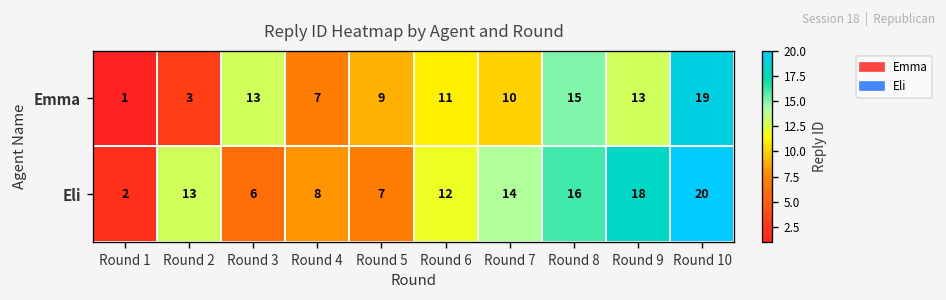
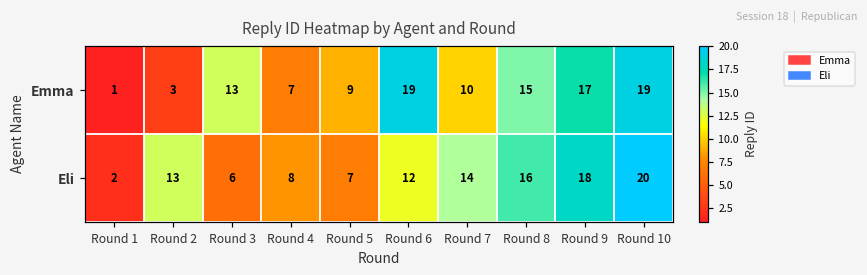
  {
    "Emma": {
      "Round 1": 1,
      "Round 2": 3,
      "Round 3": 13,
      "Round 4": 7,
      "Round 5": 9,
-     "Round 6": 11,
+     "Round 6": 19,
      "Round 7": 10,
      "Round 8": 15,
-     "Round 9": 13,
+     "Round 9": 17,
      "Round 10": 19
    },
    "Eli": {
      "Round 1": 2,
      "Round 2": 13,
      "Round 3": 6,
      "Round 4": 8,
      "Round 5": 7,
      "Round 6": 12,
      "Round 7": 14,
      "Round 8": 16,
      "Round 9": 18,
      "Round 10": 20
    }
  }
